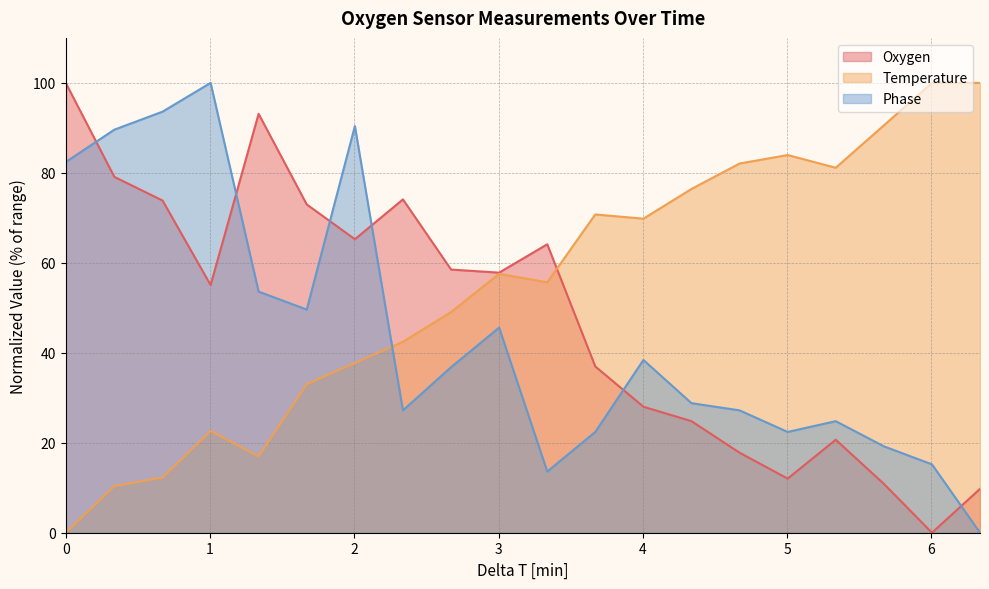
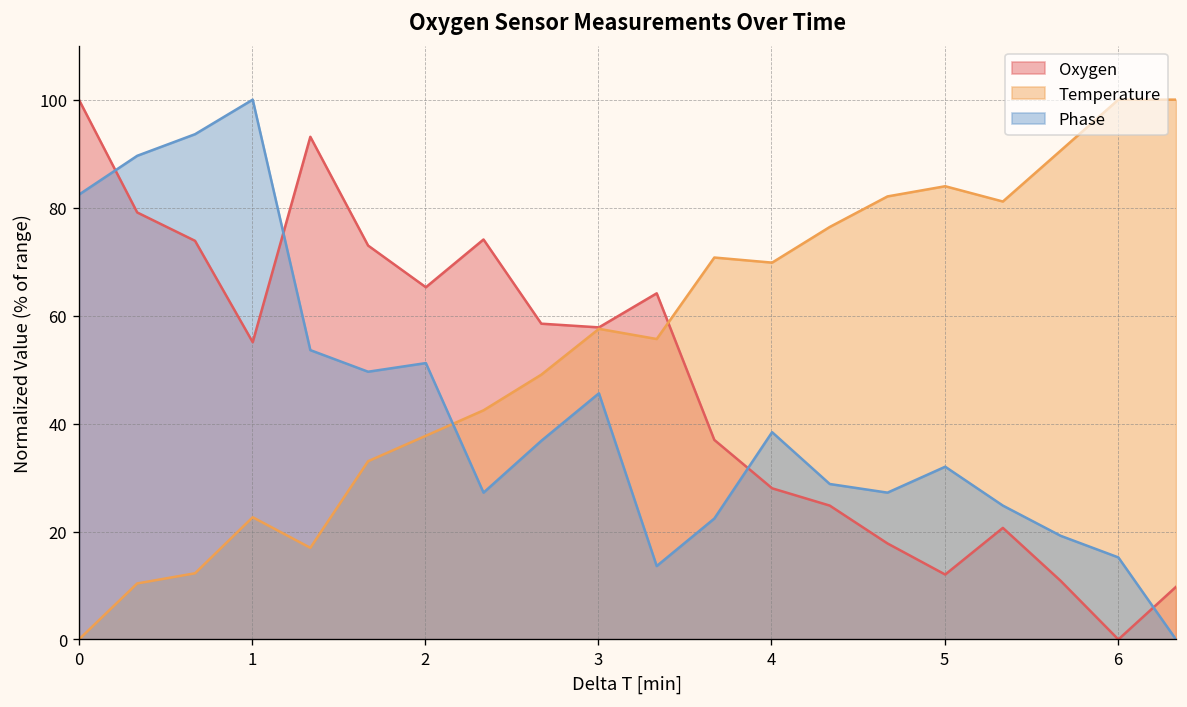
  {
    "Phase": {
      "0": 82,
      "1": 100,
-     "2": 90,
+     "2": 51,
      "3": 46,
      "4": 38,
-     "5": 22,
+     "5": 32,
      "6": 15
    }
  }
